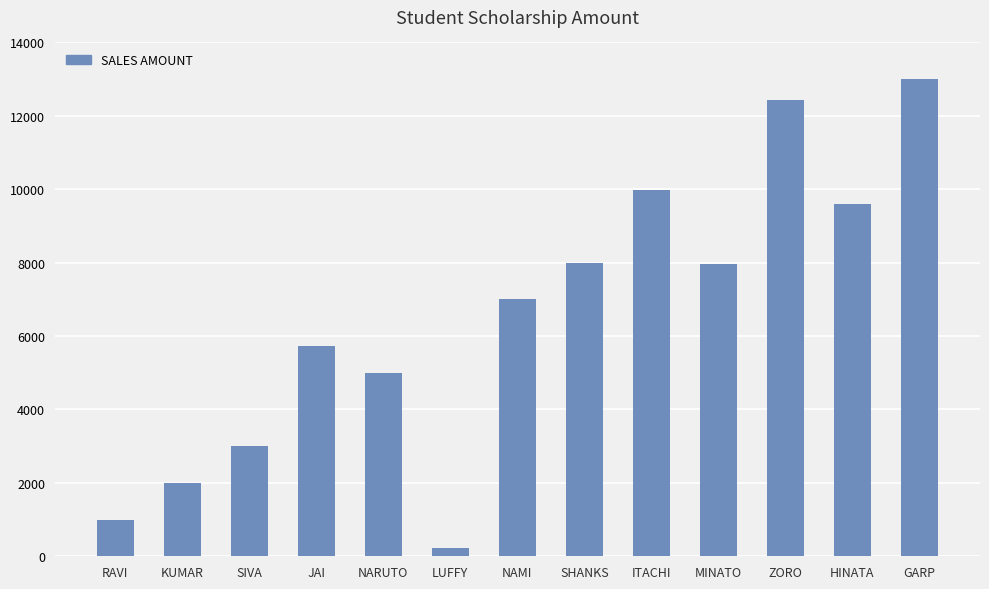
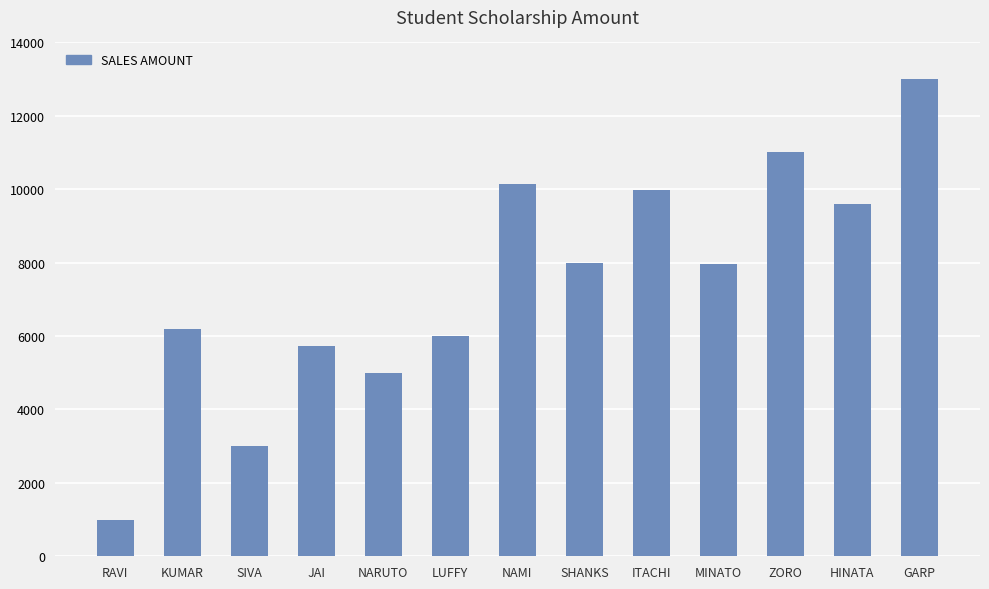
  {
    "RAVI": 1000,
-   "KUMAR": 2000,
+   "KUMAR": 6200,
    "SIVA": 3000,
    "JAI": 5700,
    "NARUTO": 5000,
-   "LUFFY": 200,
-   "NAMI": 7000,
+   "LUFFY": 6000,
+   "NAMI": 10100,
    "SHANKS": 8000,
    "ITACHI": 10000,
    "MINATO": 8000,
-   "ZORO": 12400,
+   "ZORO": 11000,
    "HINATA": 9600,
    "GARP": 13000
  }
